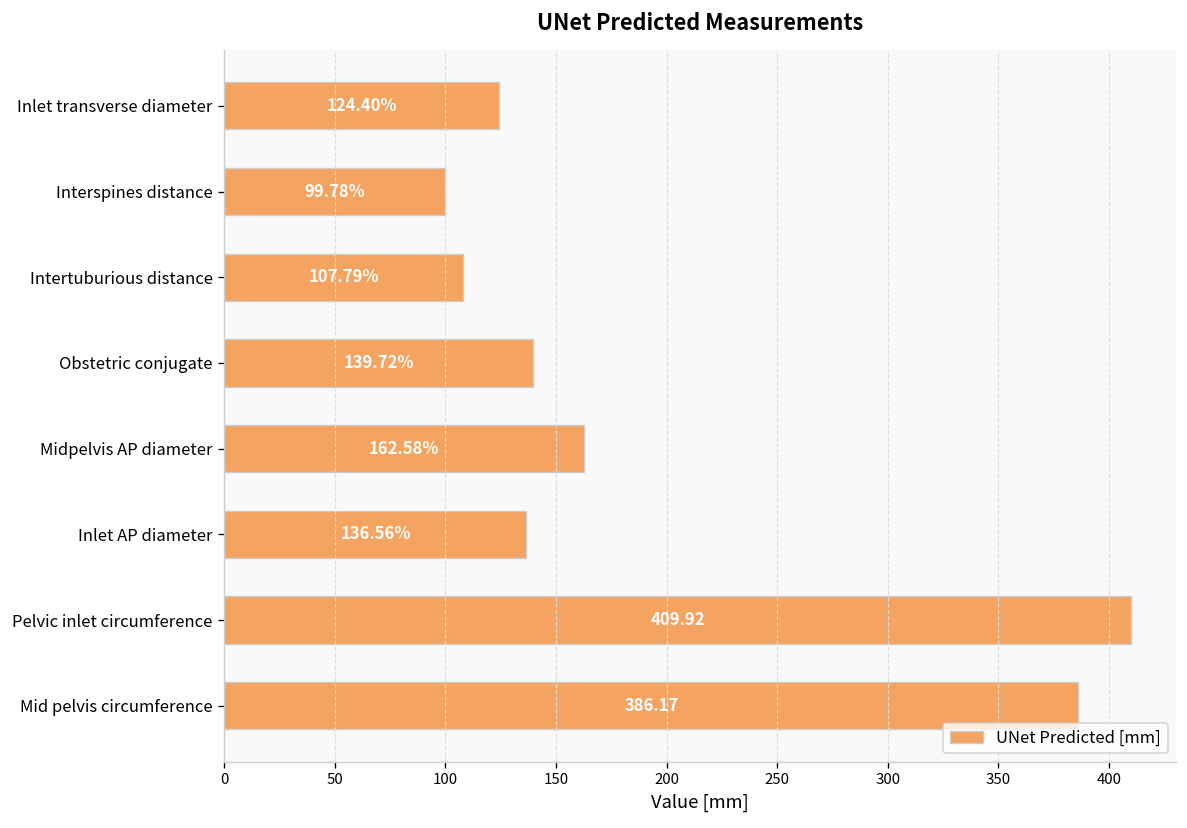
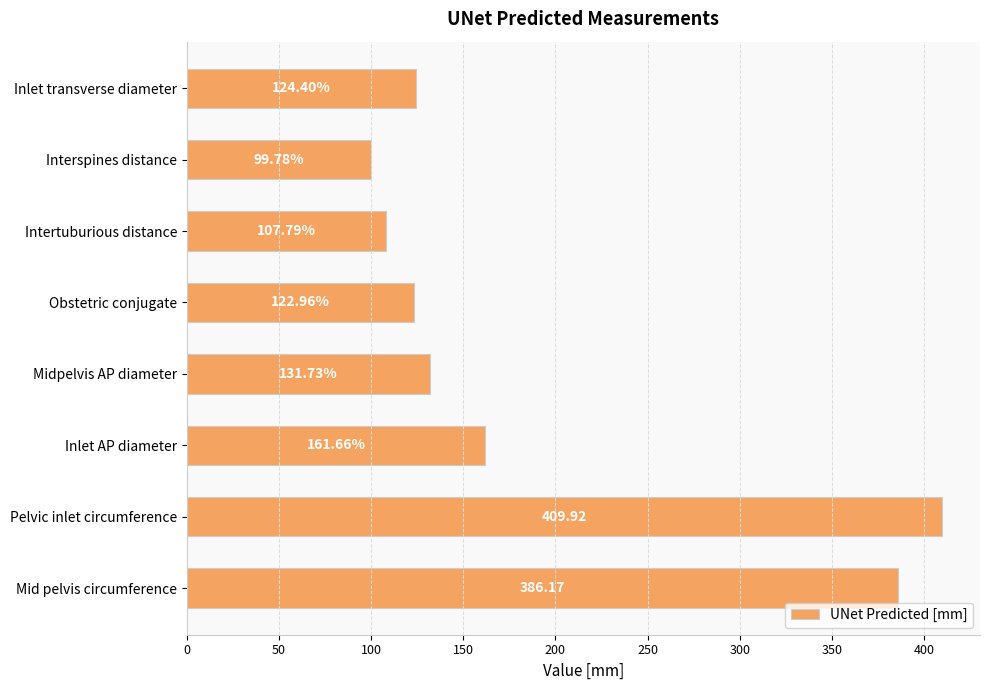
  {
    "Inlet transverse diameter": "124.40%",
    "Interspines distance": "99.78%",
    "Intertuburious distance": "107.79%",
-   "Obstetric conjugate": "139.72%",
-   "Midpelvis AP diameter": "162.58%",
-   "Inlet AP diameter": "136.56%",
+   "Obstetric conjugate": "122.96%",
+   "Midpelvis AP diameter": "131.73%",
+   "Inlet AP diameter": "161.66%",
    "Pelvic inlet circumference": "409.92",
    "Mid pelvis circumference": "386.17"
  }
